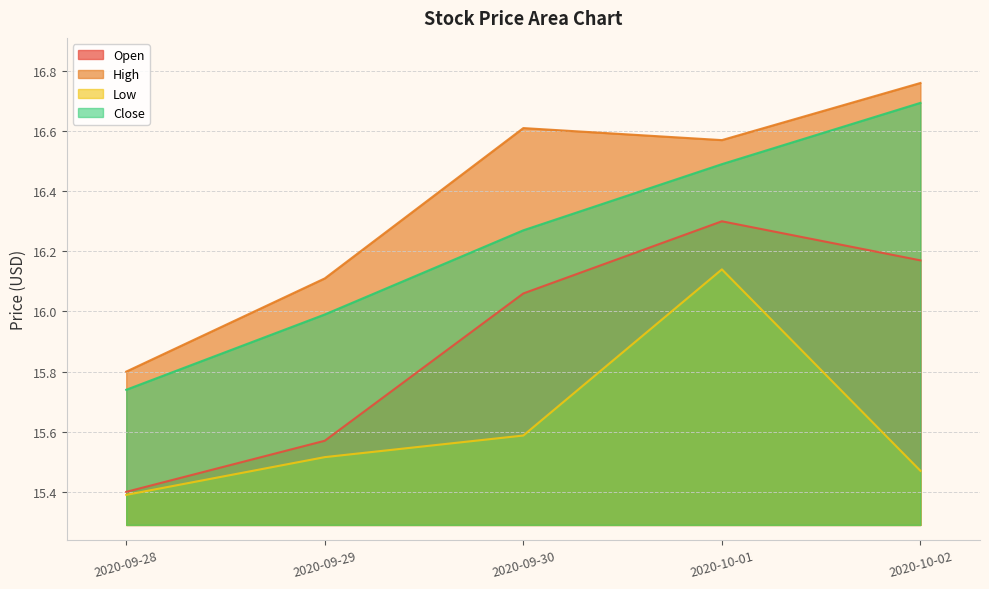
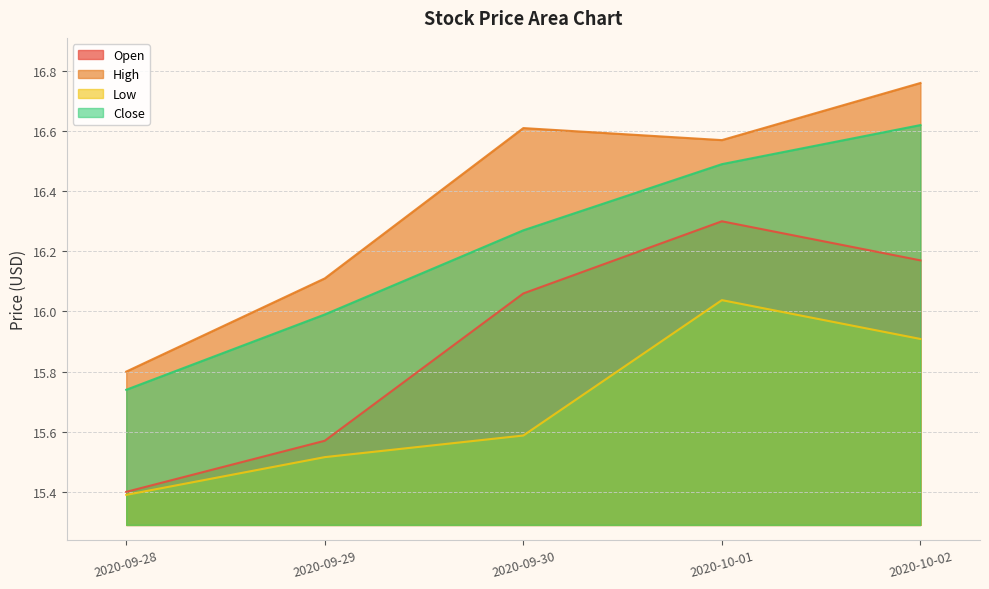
  {
    "Low": {
      "2020-09-28": 15.39,
      "2020-09-29": 15.52,
      "2020-09-30": 15.59,
-     "2020-10-01": 16.14,
-     "2020-10-02": 15.47
+     "2020-10-01": 16.04,
+     "2020-10-02": 15.91
    },
    "Close": {
      "2020-09-28": 15.74,
      "2020-09-29": 15.99,
      "2020-09-30": 16.27,
      "2020-10-01": 16.49,
-     "2020-10-02": 16.69
+     "2020-10-02": 16.62
    }
  }
